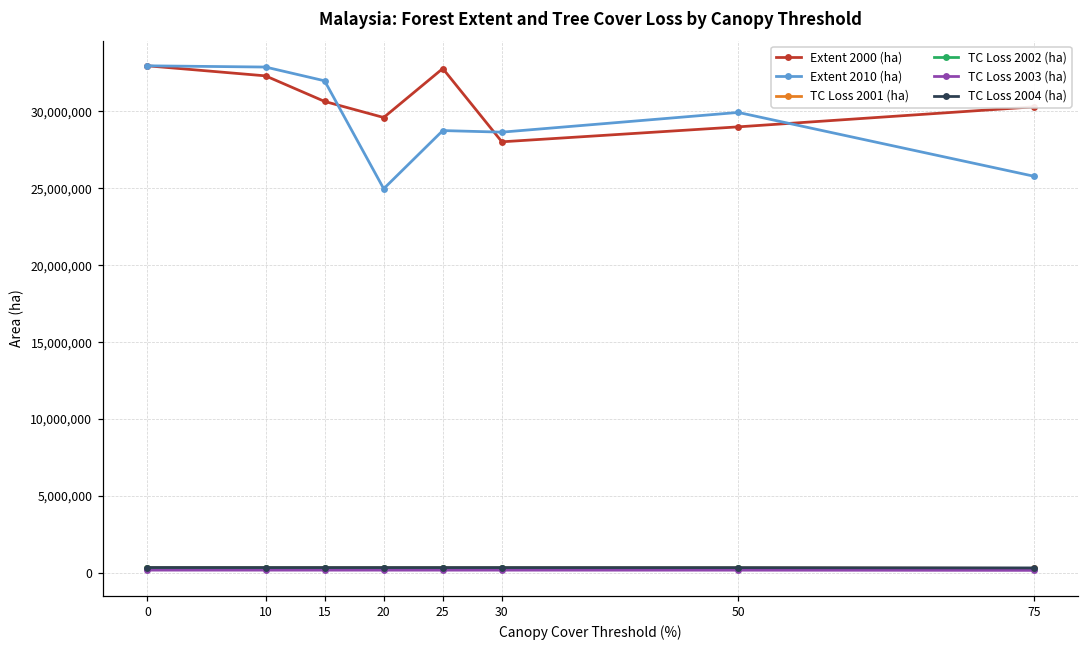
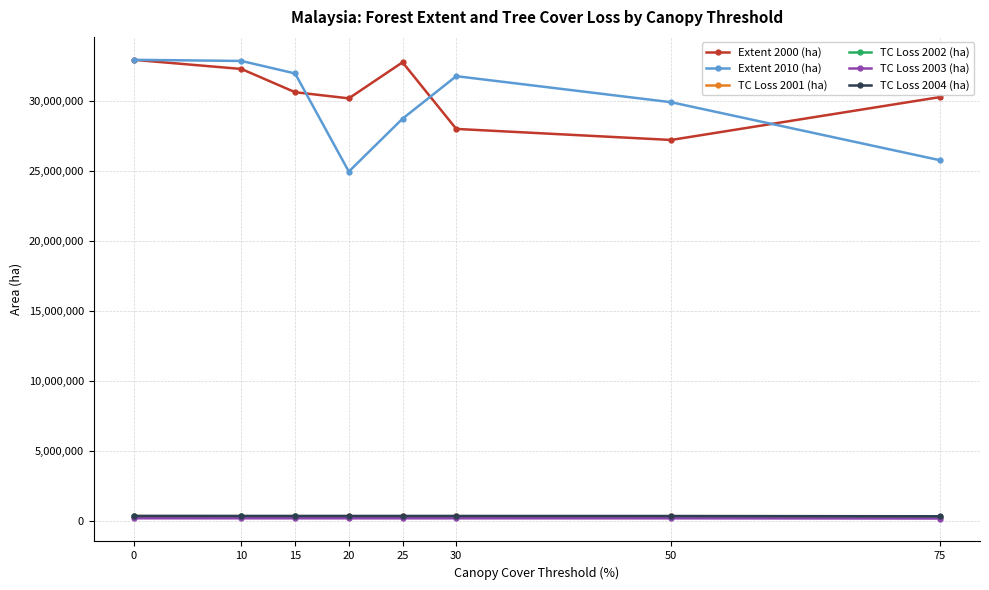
  {
    "Extent 2000 (ha)": {
      "10": "32,300,000",
      "15": "30,600,000",
-     "20": "29,600,000",
+     "20": "30,200,000",
      "25": "32,800,000",
      "30": "28,000,000",
-     "50": "29,000,000",
+     "50": "27,200,000",
      "75": "30,300,000"
    },
    "Extent 2010 (ha)": {
      "10": "32,900,000",
      "15": "32,000,000",
      "20": "25,000,000",
      "25": "28,700,000",
-     "30": "28,600,000",
+     "30": "31,800,000",
      "50": "29,900,000",
      "75": "25,800,000"
    }
  }
